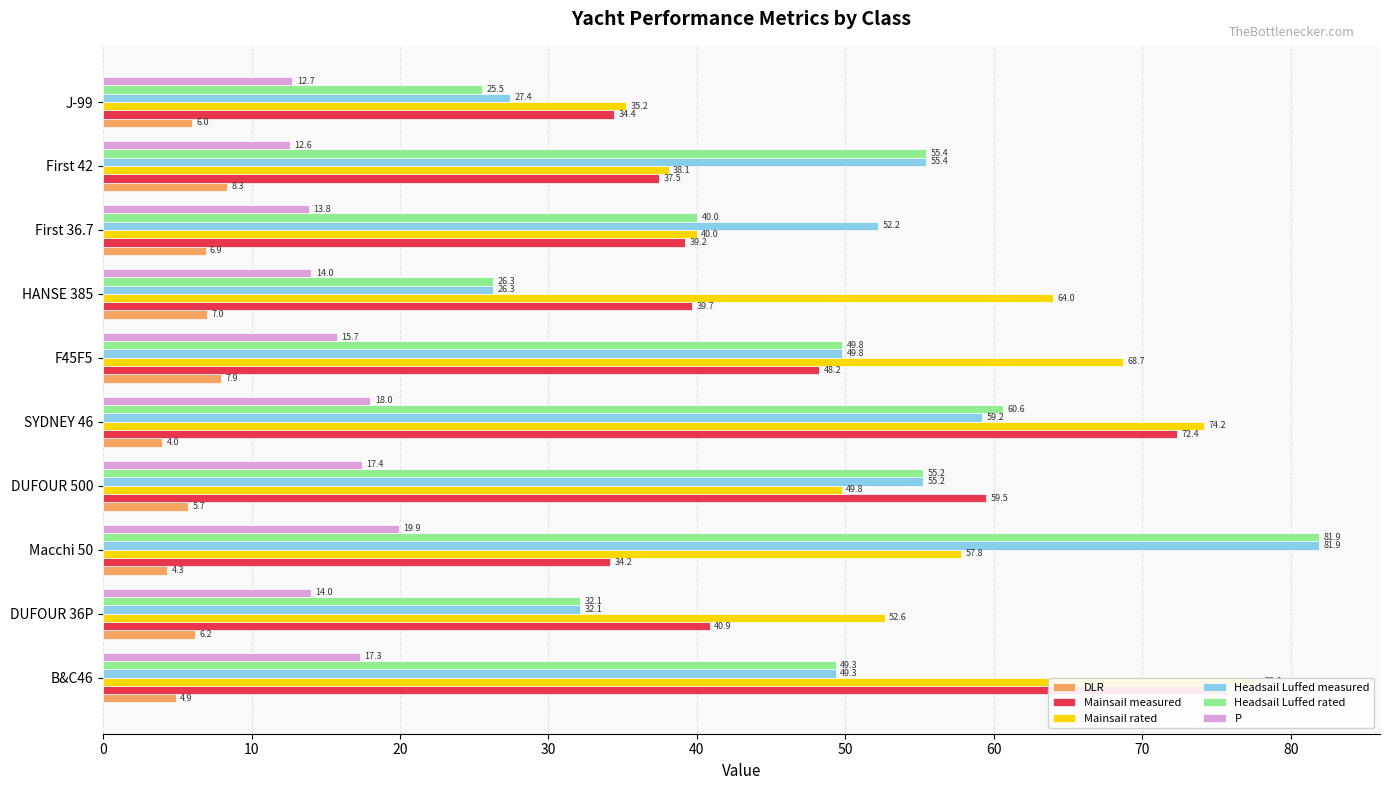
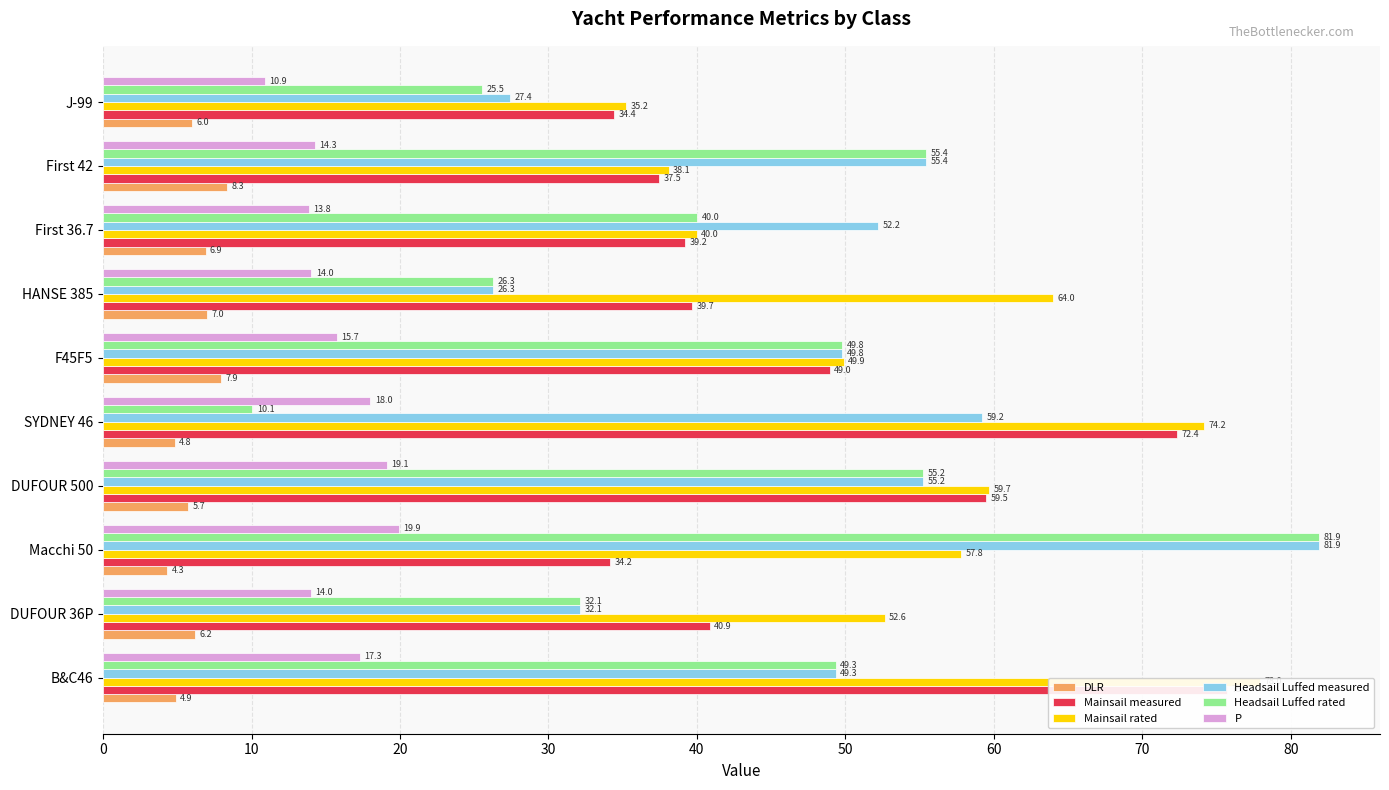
  {
    "DLR": {
      "J-99": 6.0,
      "First 42": 8.3,
      "First 36.7": 6.9,
      "HANSE 385": 7.0,
      "F45F5": 7.9,
-     "SYDNEY 46": 4.0,
+     "SYDNEY 46": 4.8,
      "DUFOUR 500": 5.7,
      "Macchi 50": 4.3,
      "DUFOUR 36P": 6.2,
      "B&C46": 4.9
    },
    "Mainsail measured": {
      "J-99": 34.4,
      "First 42": 37.5,
      "First 36.7": 39.2,
      "HANSE 385": 39.7,
-     "F45F5": 48.2,
+     "F45F5": 49.0,
      "SYDNEY 46": 72.4,
      "DUFOUR 500": 59.5,
      "Macchi 50": 34.2,
      "DUFOUR 36P": 40.9
    },
    "Mainsail rated": {
      "J-99": 35.2,
      "First 42": 38.1,
      "First 36.7": 40.0,
      "HANSE 385": 64.0,
-     "F45F5": 68.7,
+     "F45F5": 49.9,
      "SYDNEY 46": 74.2,
-     "DUFOUR 500": 49.8,
+     "DUFOUR 500": 59.7,
      "Macchi 50": 57.8,
      "DUFOUR 36P": 52.6
    },
    "Headsail Luffed measured": {
      "J-99": 27.4,
      "First 42": 55.4,
      "First 36.7": 52.2,
      "HANSE 385": 26.3,
      "F45F5": 49.8,
      "SYDNEY 46": 59.2,
      "DUFOUR 500": 55.2,
      "Macchi 50": 81.9,
      "DUFOUR 36P": 32.1,
      "B&C46": 49.3
    },
    "Headsail Luffed rated": {
      "J-99": 25.5,
      "First 42": 55.4,
      "First 36.7": 40.0,
      "HANSE 385": 26.3,
      "F45F5": 49.8,
-     "SYDNEY 46": 60.6,
+     "SYDNEY 46": 10.1,
      "DUFOUR 500": 55.2,
      "Macchi 50": 81.9,
      "DUFOUR 36P": 32.1,
      "B&C46": 49.3
    },
    "P": {
-     "J-99": 12.7,
-     "First 42": 12.6,
+     "J-99": 10.9,
+     "First 42": 14.3,
      "First 36.7": 13.8,
      "HANSE 385": 14.0,
      "F45F5": 15.7,
      "SYDNEY 46": 18.0,
-     "DUFOUR 500": 17.4,
+     "DUFOUR 500": 19.1,
      "Macchi 50": 19.9,
      "DUFOUR 36P": 14.0,
      "B&C46": 17.3
    }
  }
